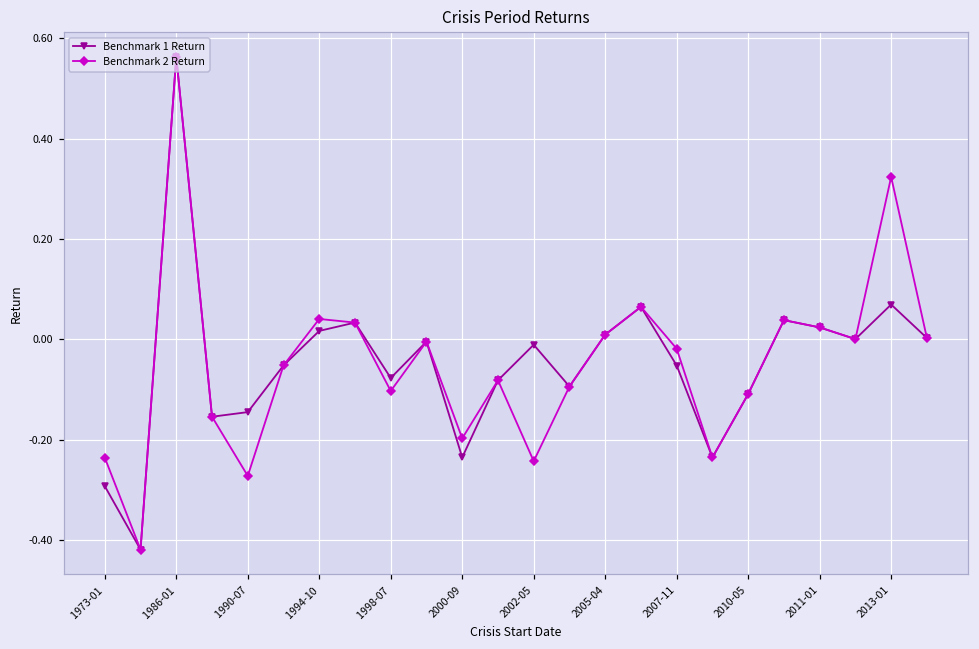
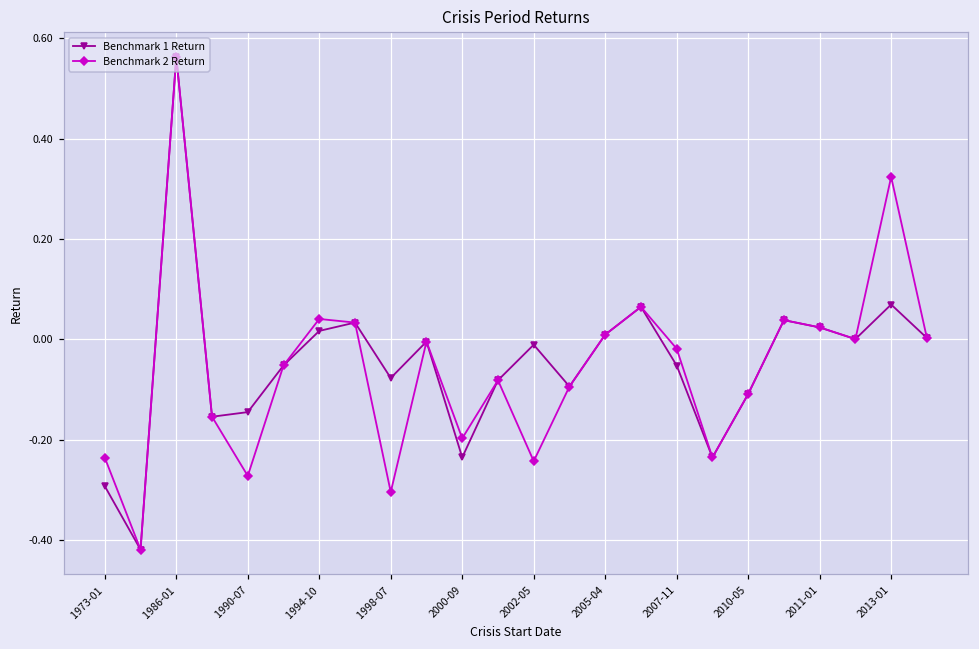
  {
    "Benchmark 1 Return": {
      "1973-01": -0.29,
      "1990-07": -0.15,
      "1994-10": 0.02,
      "1998-07": -0.08,
      "2000-09": -0.24,
      "2002-05": -0.01,
      "2007-11": -0.05,
      "2013-01": 0.07
    },
    "Benchmark 2 Return": {
      "1973-01": -0.24,
      "1990-07": -0.27,
      "1994-10": 0.04,
-     "1998-07": -0.10,
+     "1998-07": -0.30,
      "2000-09": -0.20,
      "2002-05": -0.24,
      "2007-11": -0.02,
      "2013-01": 0.32
    }
  }
